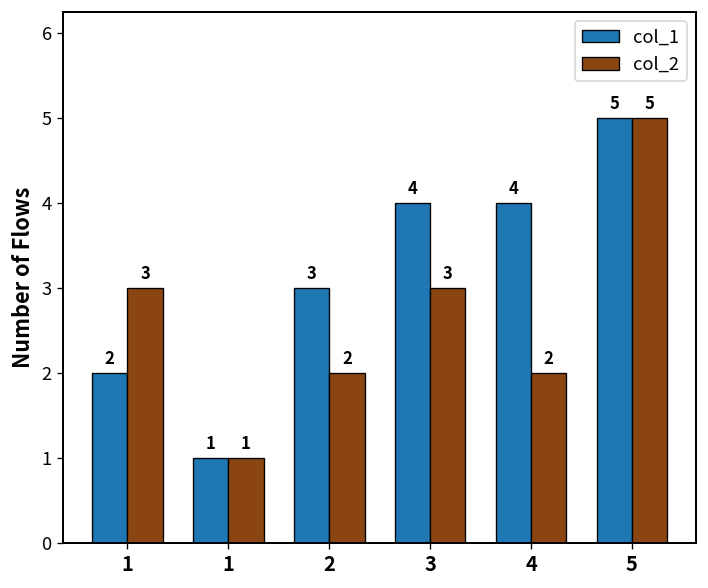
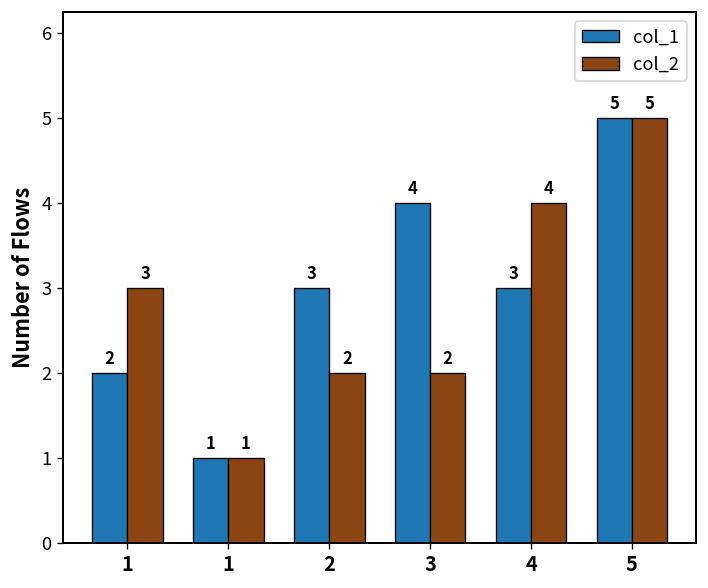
  {
    "col_1": {
      "2": 3,
      "3": 4,
-     "4": 4,
+     "4": 3,
      "5": 5
    },
    "col_2": {
      "2": 2,
-     "3": 3,
-     "4": 2,
+     "3": 2,
+     "4": 4,
      "5": 5
    }
  }
